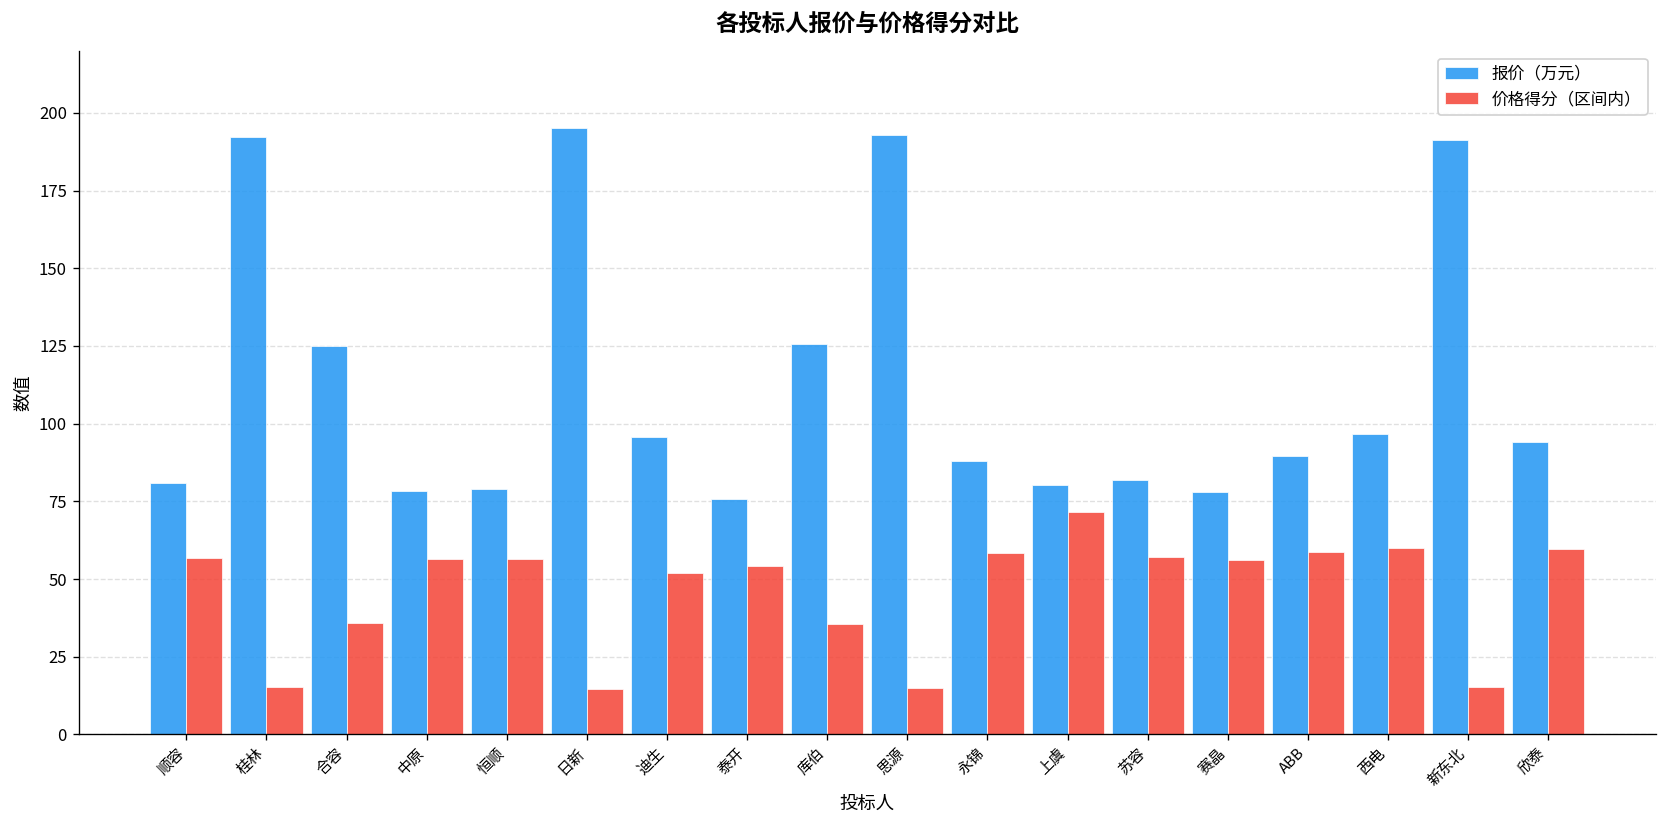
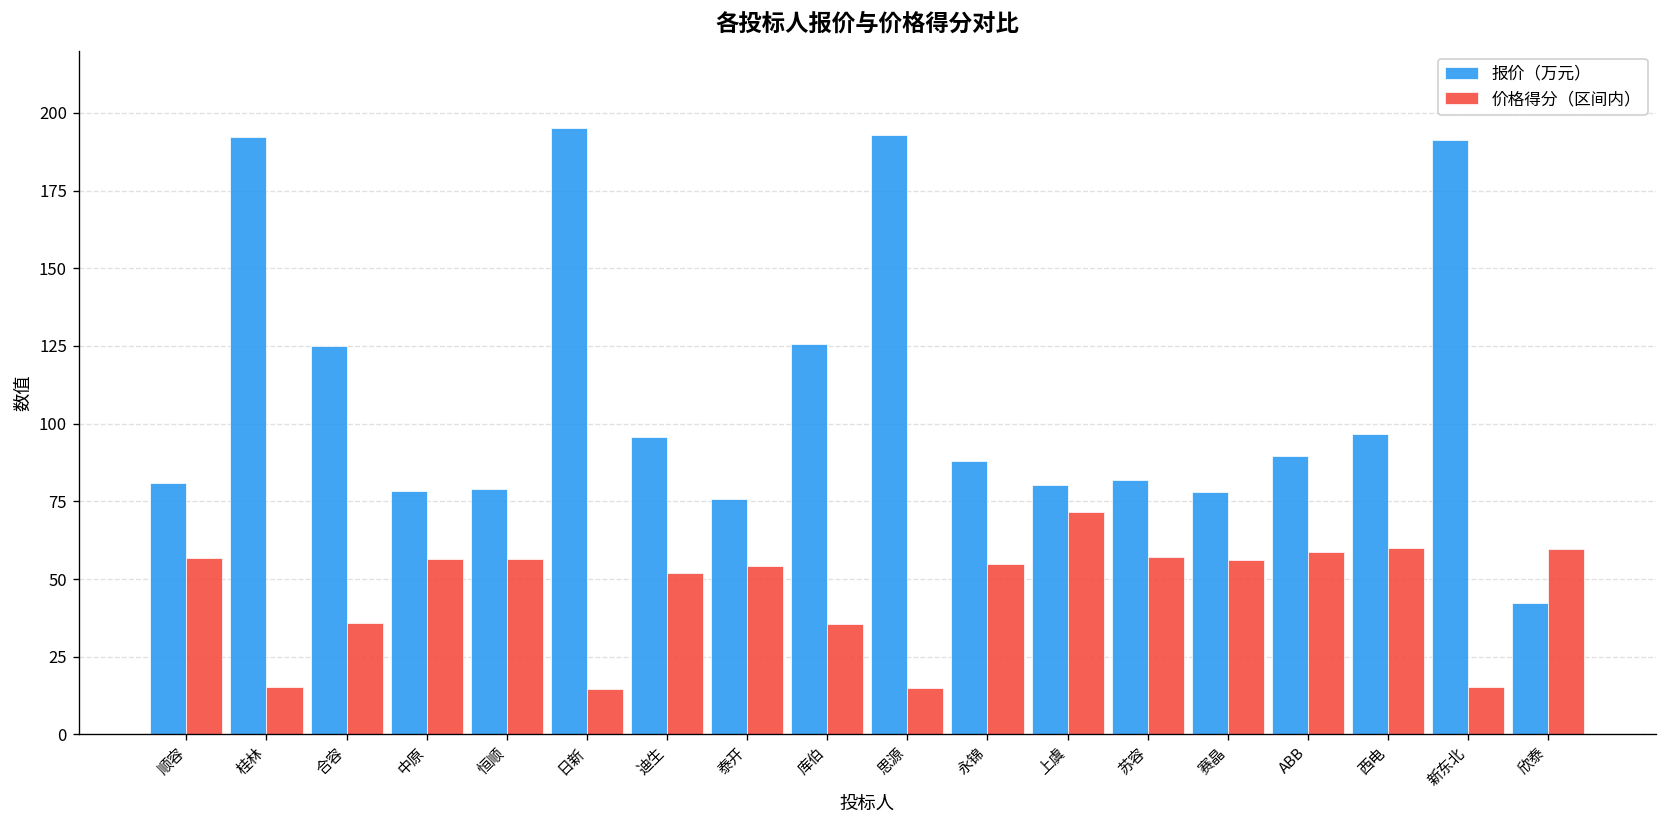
  {
    "报价（万元）": {
      "顺容": 81,
      "桂林": 192,
      "合容": 125,
      "中原": 78,
      "恒顺": 79,
      "日新": 195,
      "迪生": 96,
      "泰开": 76,
      "库伯": 126,
      "思源": 193,
      "永锦": 88,
      "上虞": 80,
      "苏容": 82,
      "赛晶": 78,
      "ABB": 89,
      "西电": 97,
      "新东北": 191,
-     "欣泰": 94
+     "欣泰": 42
    },
    "价格得分（区间内）": {
      "顺容": 57,
      "桂林": 15,
      "合容": 36,
      "中原": 56,
      "恒顺": 56,
      "日新": 15,
      "迪生": 52,
      "泰开": 54,
      "库伯": 36,
      "思源": 15,
-     "永锦": 58,
+     "永锦": 55,
      "上虞": 72,
      "苏容": 57,
      "赛晶": 56,
      "ABB": 59,
      "西电": 60,
      "新东北": 15,
      "欣泰": 60
    }
  }
